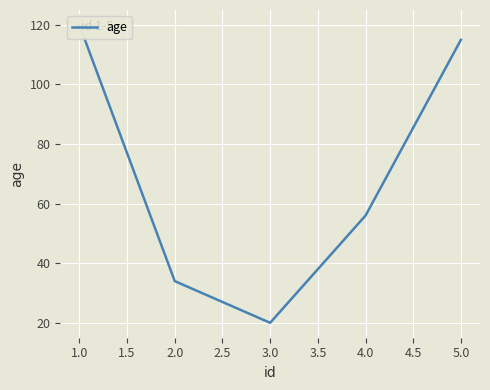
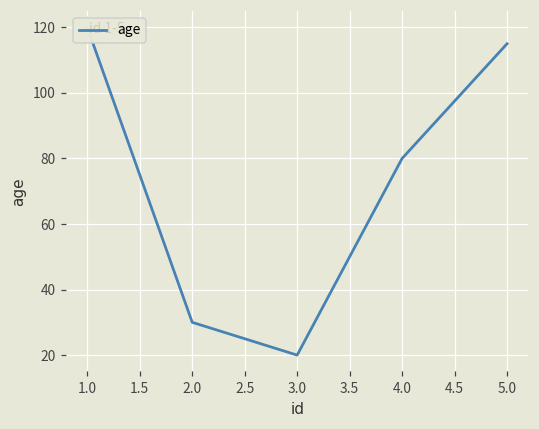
  {
-   "2.0": 34,
+   "2.0": 30,
    "3.0": 20,
-   "4.0": 56,
+   "4.0": 80,
    "5.0": 115
  }
